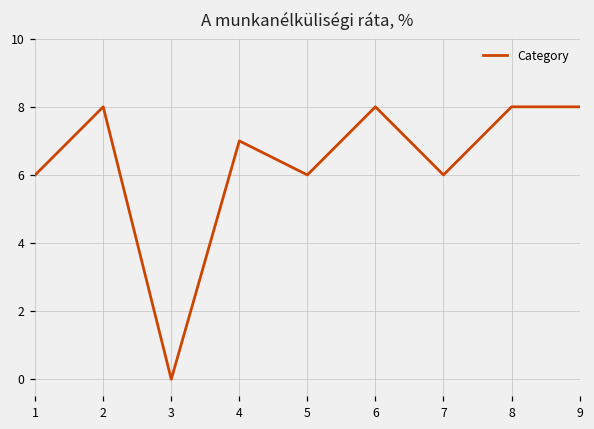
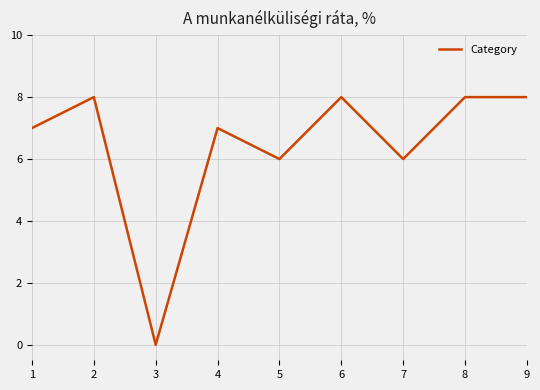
  {
-   "1": 6,
+   "1": 7,
    "2": 8,
    "3": 0,
    "4": 7,
    "5": 6,
    "6": 8,
    "7": 6,
    "8": 8,
    "9": 8
  }
